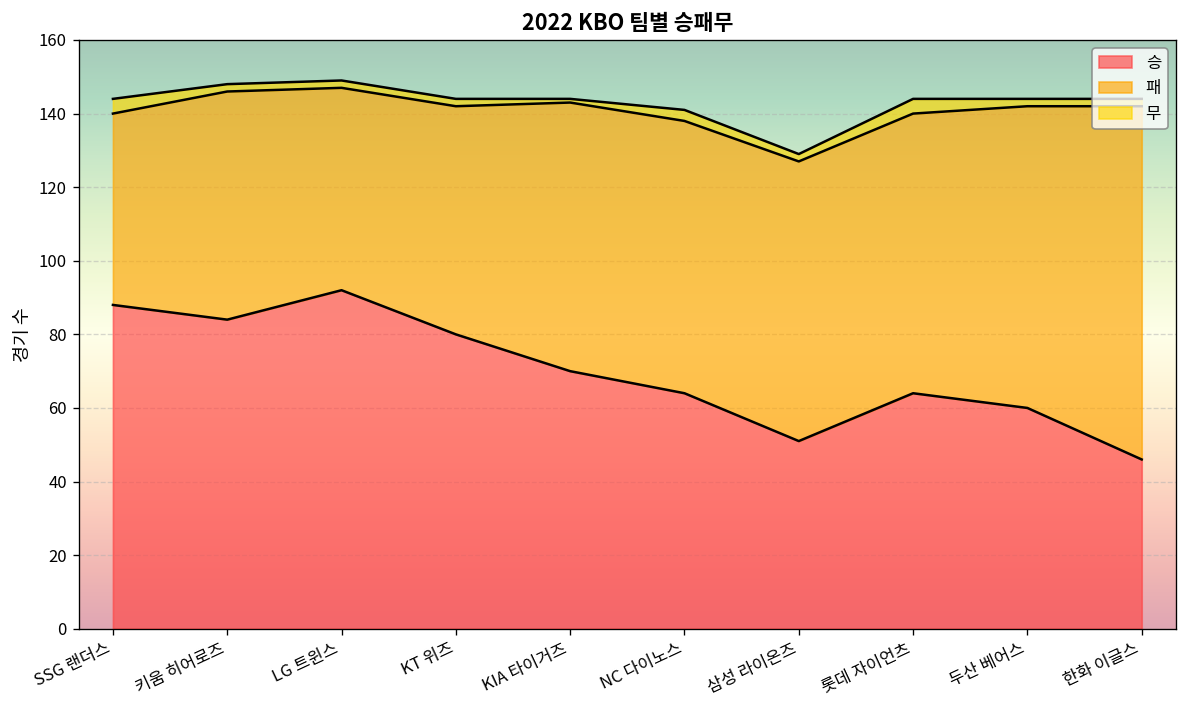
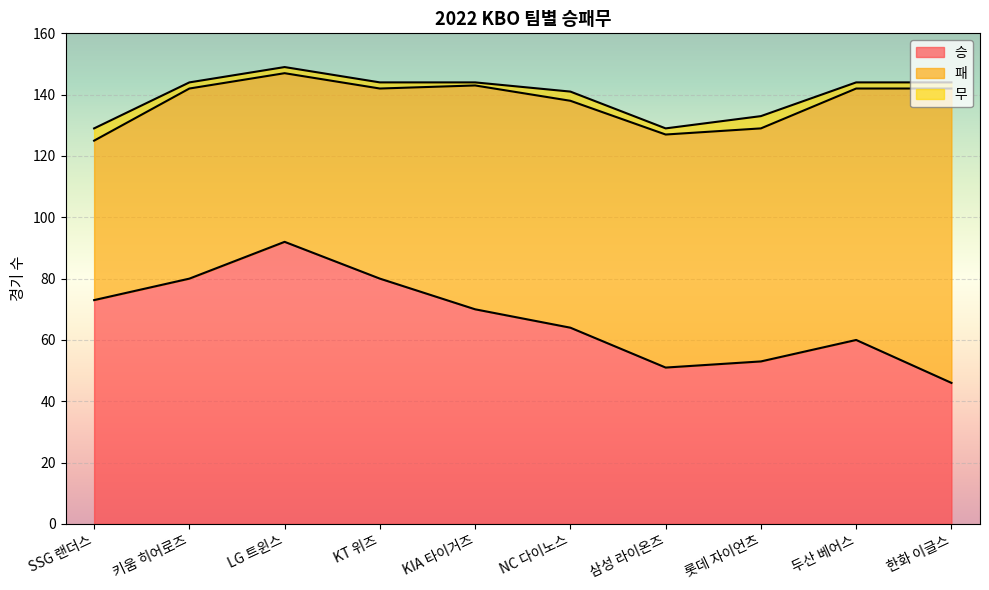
  {
    "승": {
-     "SSG 랜더스": 88,
-     "키움 히어로즈": 84,
+     "SSG 랜더스": 73,
+     "키움 히어로즈": 80,
      "LG 트윈스": 92,
      "KT 위즈": 80,
      "KIA 타이거즈": 70,
      "NC 다이노스": 64,
      "삼성 라이온즈": 51,
-     "롯데 자이언츠": 64,
+     "롯데 자이언츠": 53,
      "두산 베어스": 60,
      "한화 이글스": 46
    }
  }
